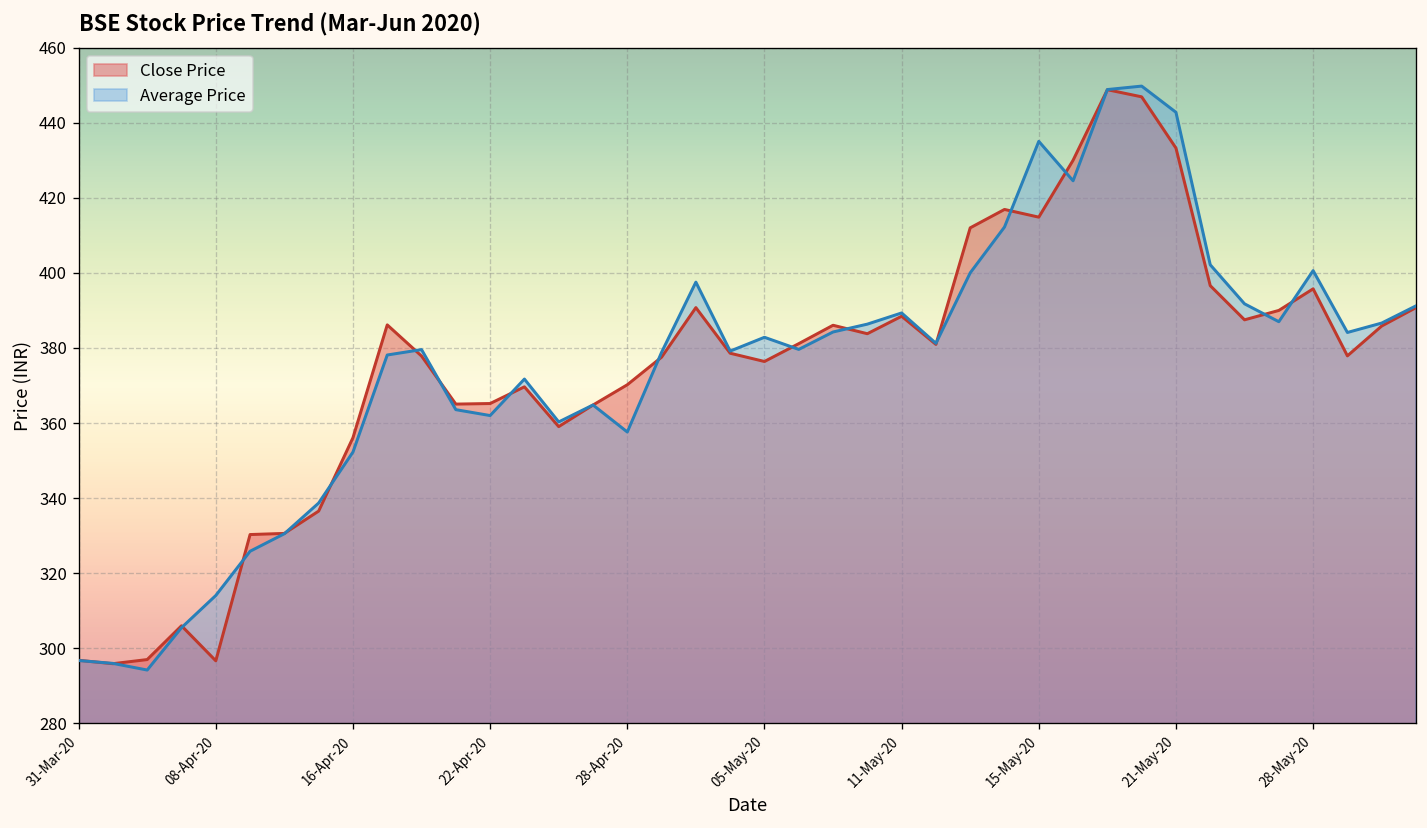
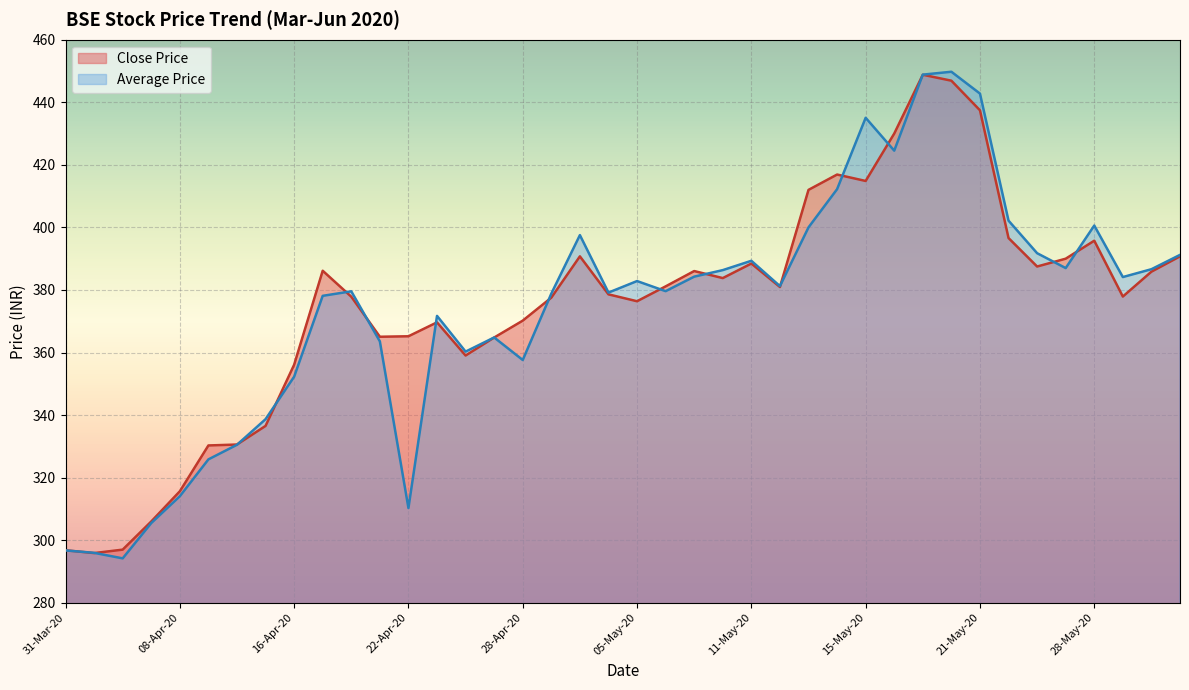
  {
    "Close Price": {
-     "08-Apr-20": 297,
+     "08-Apr-20": 316,
      "16-Apr-20": 356,
      "22-Apr-20": 365,
      "28-Apr-20": 370,
      "05-May-20": 376,
      "11-May-20": 388,
      "15-May-20": 415,
-     "21-May-20": 433,
+     "21-May-20": 437,
      "28-May-20": 396
    },
    "Average Price": {
      "08-Apr-20": 314,
      "16-Apr-20": 352,
-     "22-Apr-20": 362,
+     "22-Apr-20": 310,
      "28-Apr-20": 358,
      "05-May-20": 383,
      "11-May-20": 389,
      "15-May-20": 435,
      "21-May-20": 443,
      "28-May-20": 401
    }
  }
